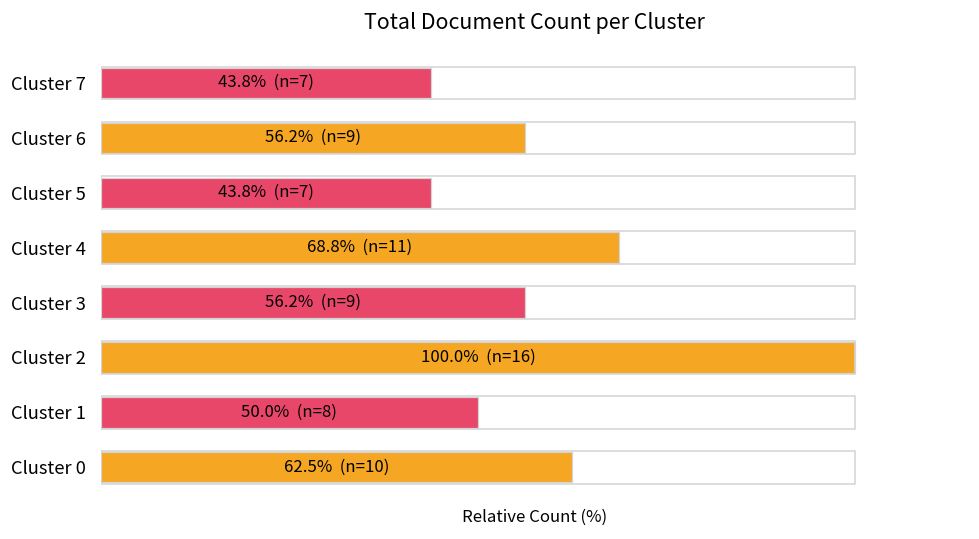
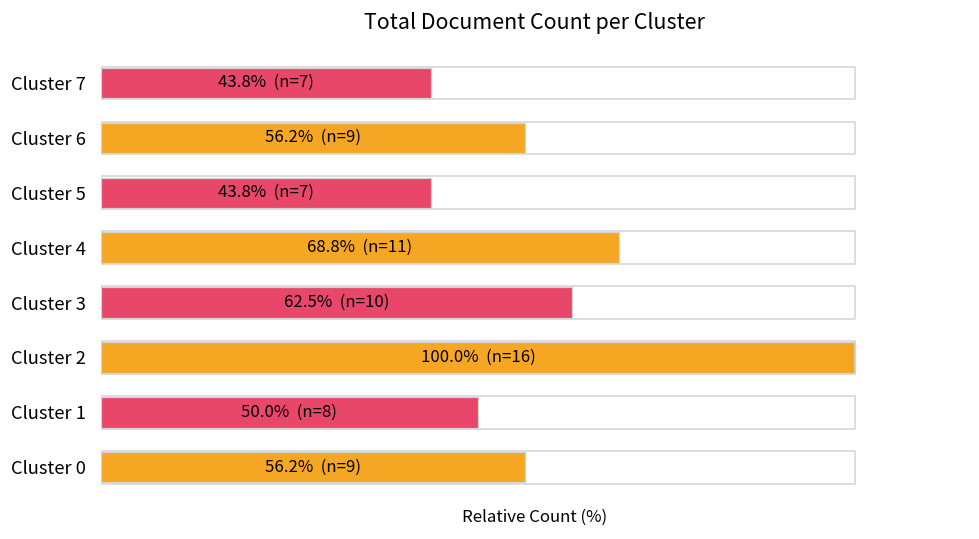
  {
    "Cluster 7": "43.8%",
    "Cluster 6": "56.2%",
    "Cluster 5": "43.8%",
    "Cluster 4": "68.8%",
-   "Cluster 3": "56.2% (n=9)",
+   "Cluster 3": "62.5% (n=10)",
    "Cluster 2": "100.0%",
    "Cluster 1": "50.0%",
-   "Cluster 0": "62.5% (n=10)"
+   "Cluster 0": "56.2% (n=9)"
  }
